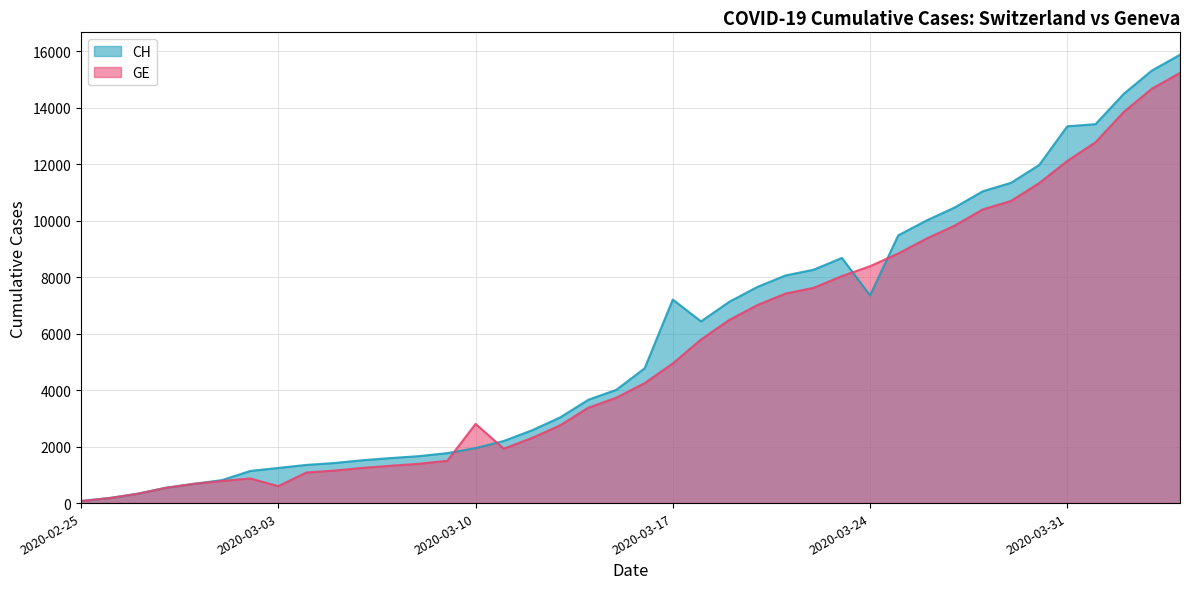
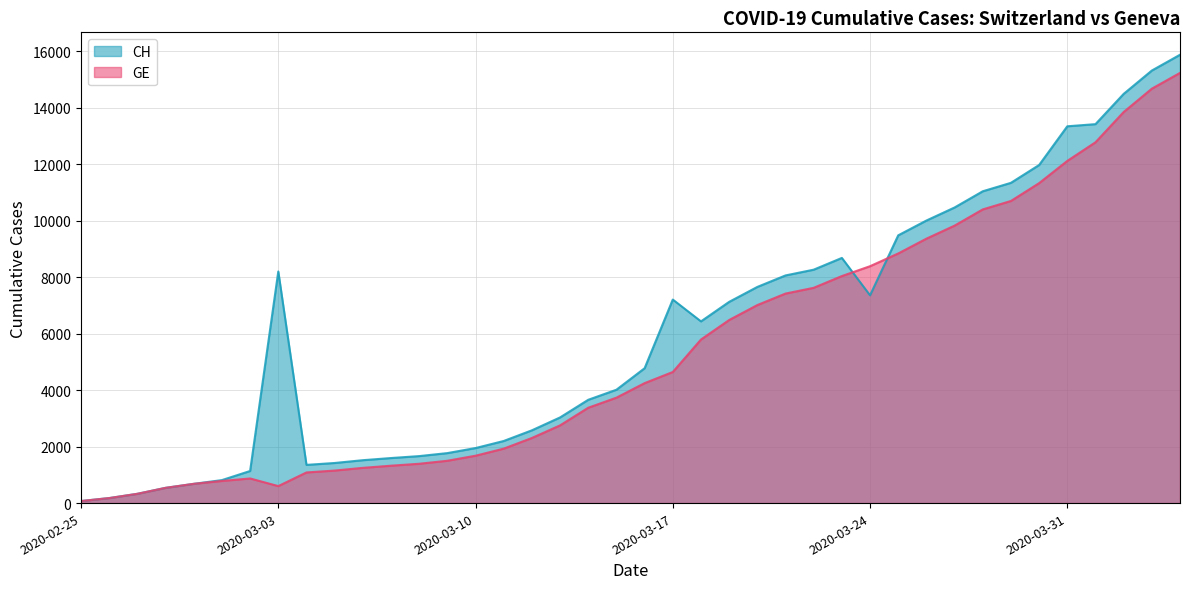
  {
    "CH": {
-     "2020-03-03": 1200,
+     "2020-03-03": 8200,
      "2020-03-10": 1900,
      "2020-03-17": 7200,
      "2020-03-24": 7400,
      "2020-03-31": 13300
    },
    "GE": {
      "2020-03-03": 600,
-     "2020-03-10": 2800,
-     "2020-03-17": 4900,
+     "2020-03-10": 1700,
+     "2020-03-17": 4600,
      "2020-03-24": 8400,
      "2020-03-31": 12100
    }
  }
